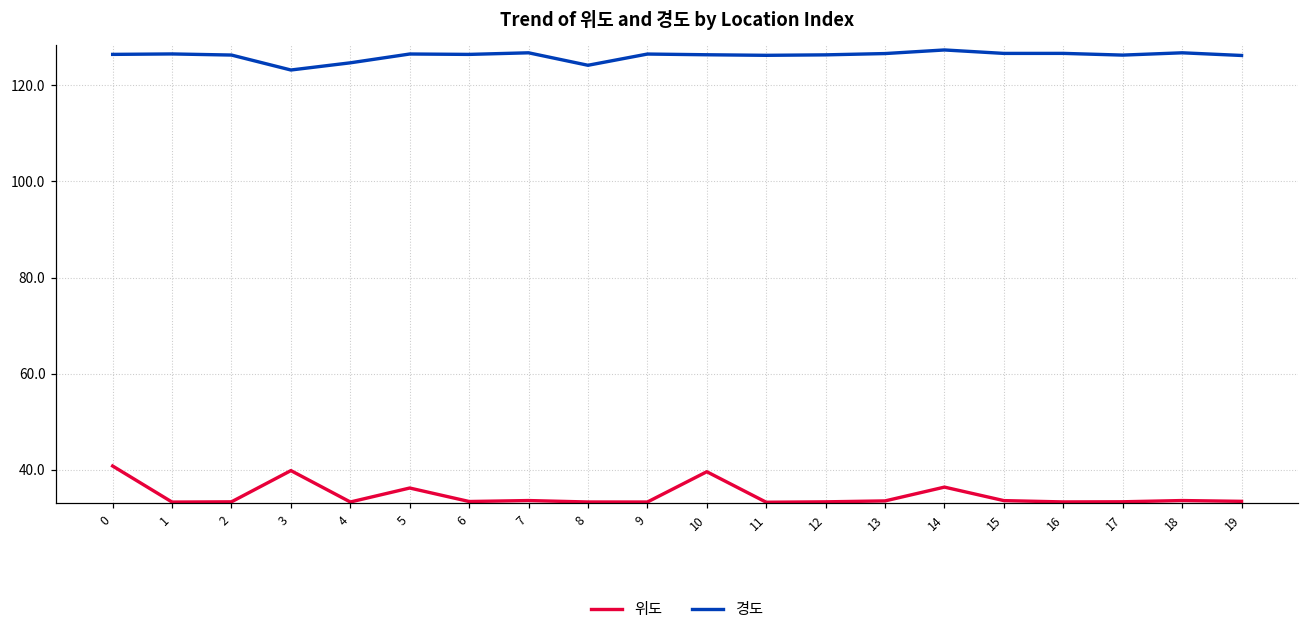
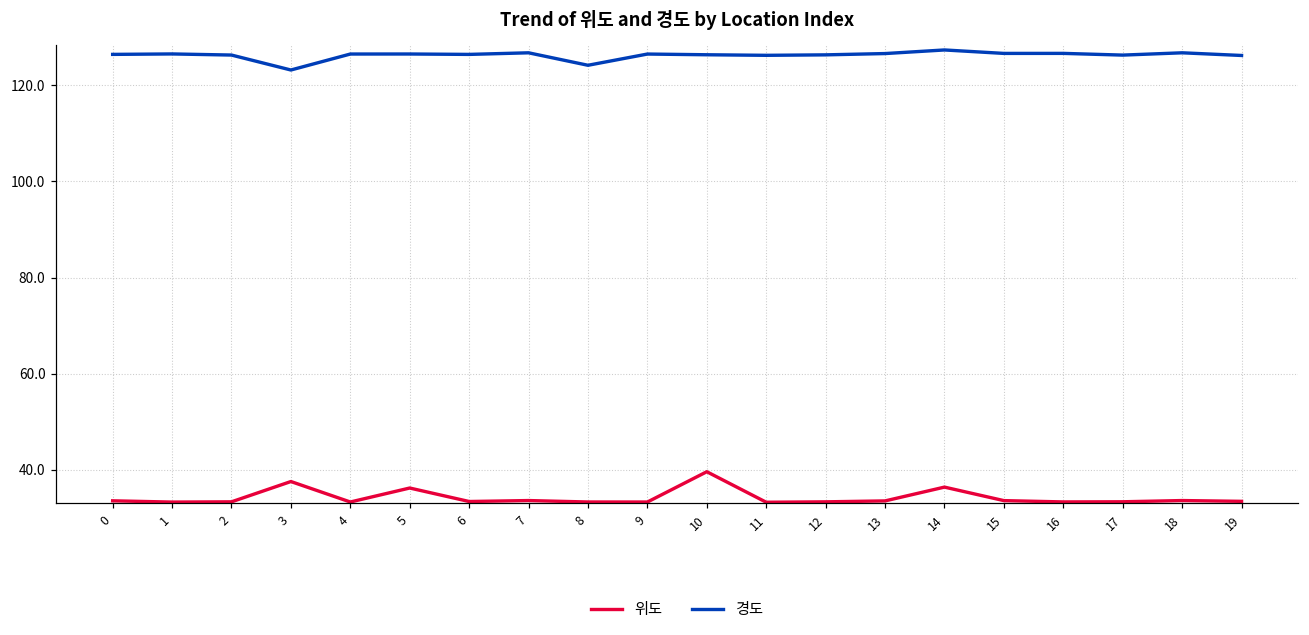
  {
    "위도": {
-     "0": 41,
+     "0": 34,
      "1": 33,
      "2": 33,
-     "3": 40,
+     "3": 38,
      "4": 33,
      "5": 36,
      "6": 33,
      "7": 34,
      "8": 33,
      "9": 33,
      "10": 40,
      "11": 33,
      "12": 33,
      "13": 33,
      "14": 36,
      "15": 34,
      "16": 33,
      "17": 33,
      "18": 34,
      "19": 33
    },
    "경도": {
      "0": 126,
      "1": 127,
      "2": 126,
      "3": 123,
-     "4": 125,
+     "4": 127,
      "5": 127,
      "6": 126,
      "7": 127,
      "8": 124,
      "9": 127,
      "10": 126,
      "11": 126,
      "12": 126,
      "13": 127,
      "14": 127,
      "15": 127,
      "16": 127,
      "17": 126,
      "18": 127,
      "19": 126
    }
  }
